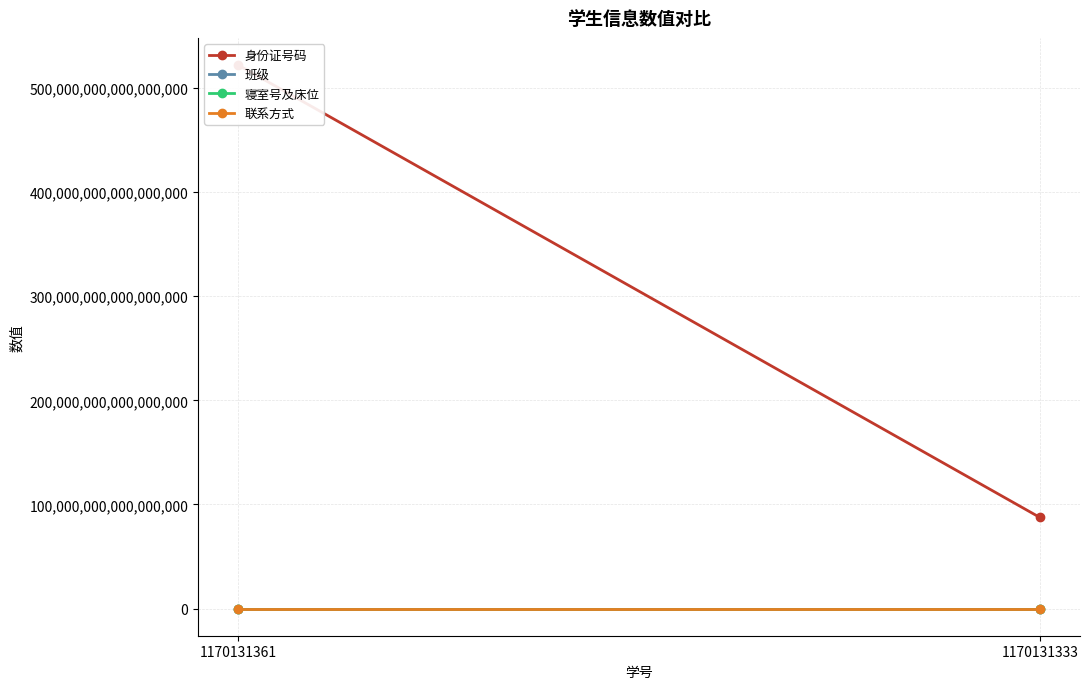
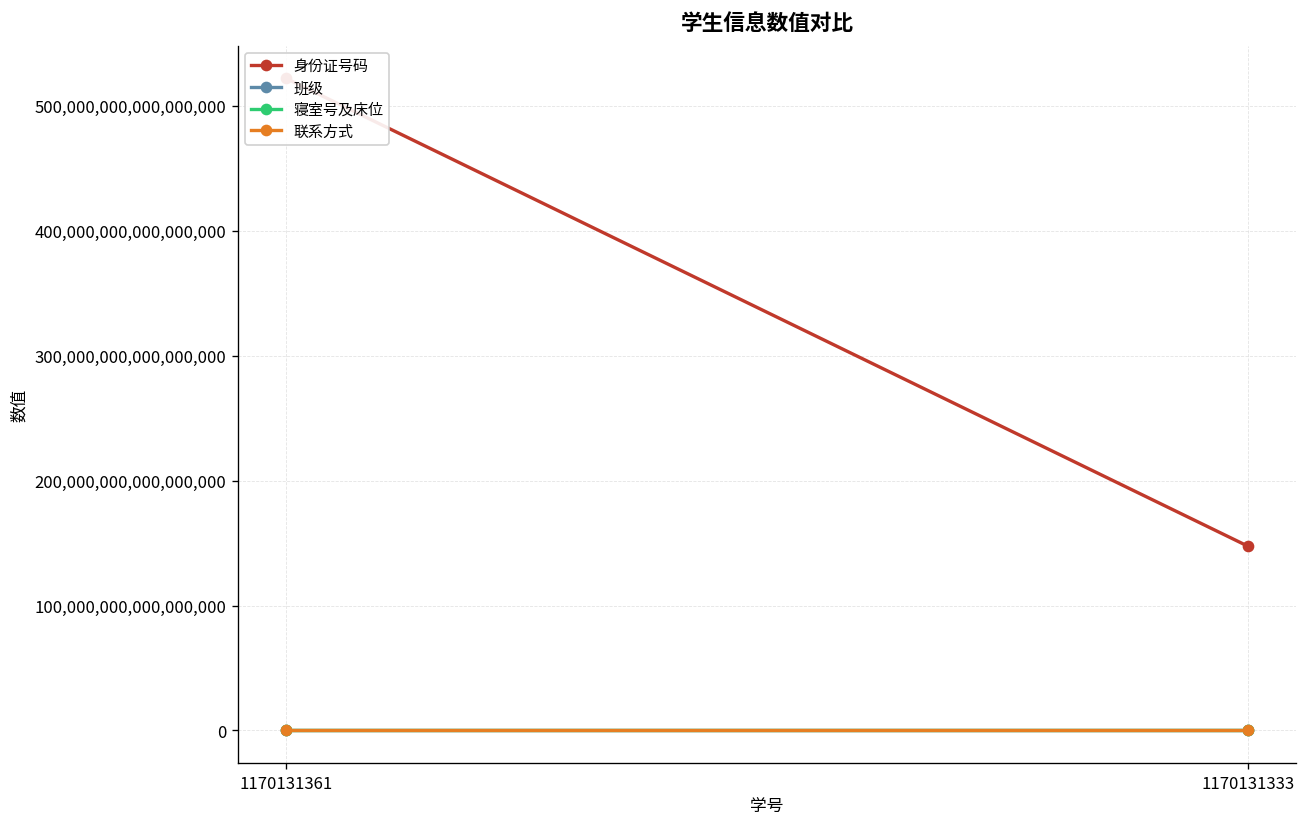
  {
    "身份证号码": {
-     "1170131333": "87,000,000,000,000,000"
+     "1170131333": "148,000,000,000,000,000"
    },
    "联系方式": {
      "1170131361": "0",
      "1170131333": "0"
    }
  }
